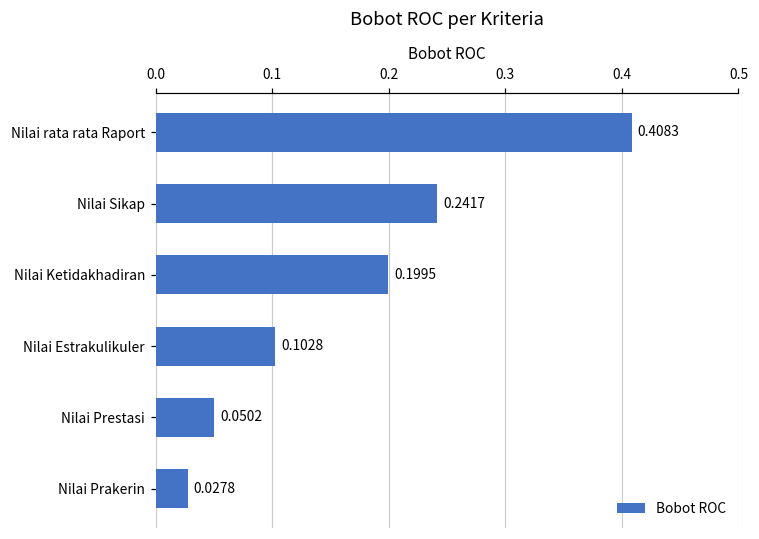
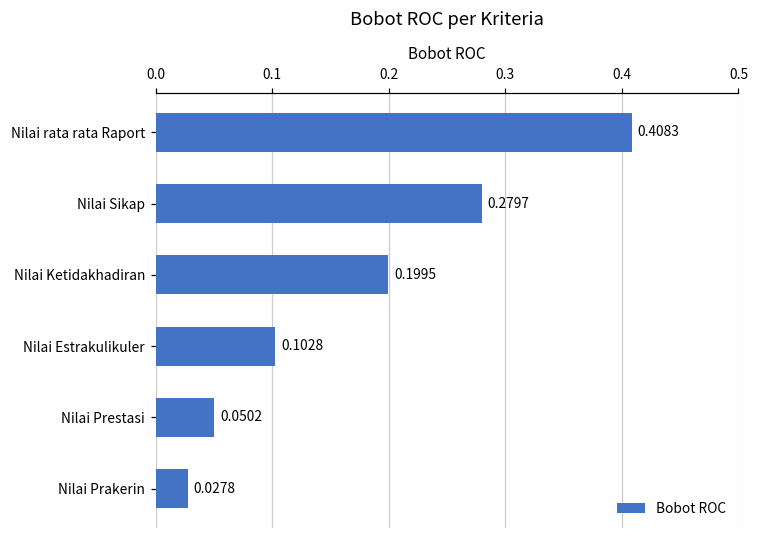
  {
    "Nilai rata rata Raport": 0.4083,
-   "Nilai Sikap": 0.2417,
+   "Nilai Sikap": 0.2797,
    "Nilai Ketidakhadiran": 0.1995,
    "Nilai Estrakulikuler": 0.1028,
    "Nilai Prestasi": 0.0502,
    "Nilai Prakerin": 0.0278
  }
